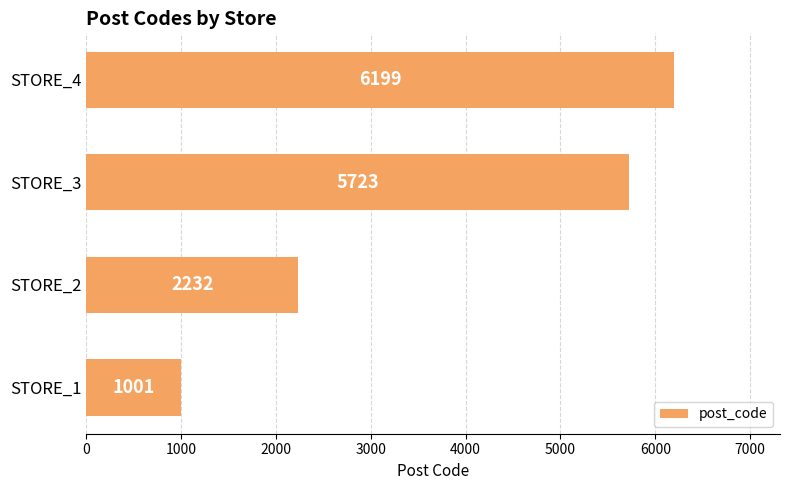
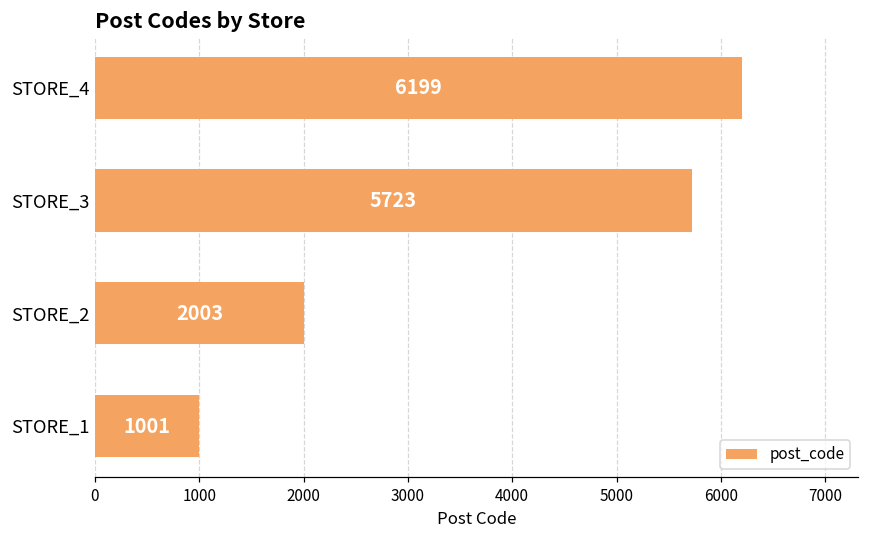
  {
    "STORE_4": 6199,
    "STORE_3": 5723,
-   "STORE_2": 2232,
+   "STORE_2": 2003,
    "STORE_1": 1001
  }
